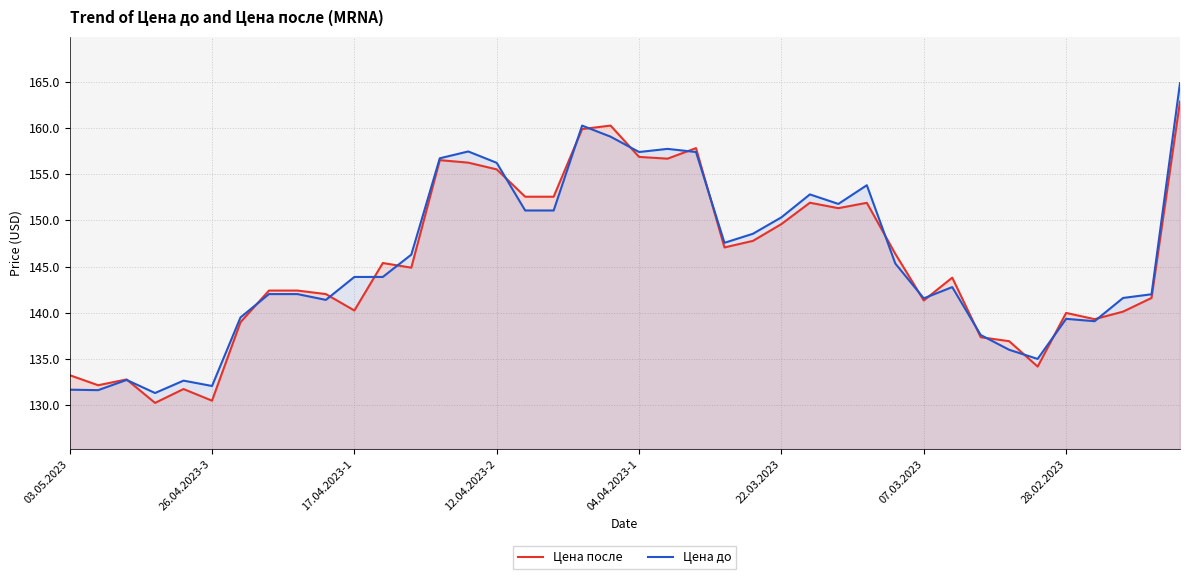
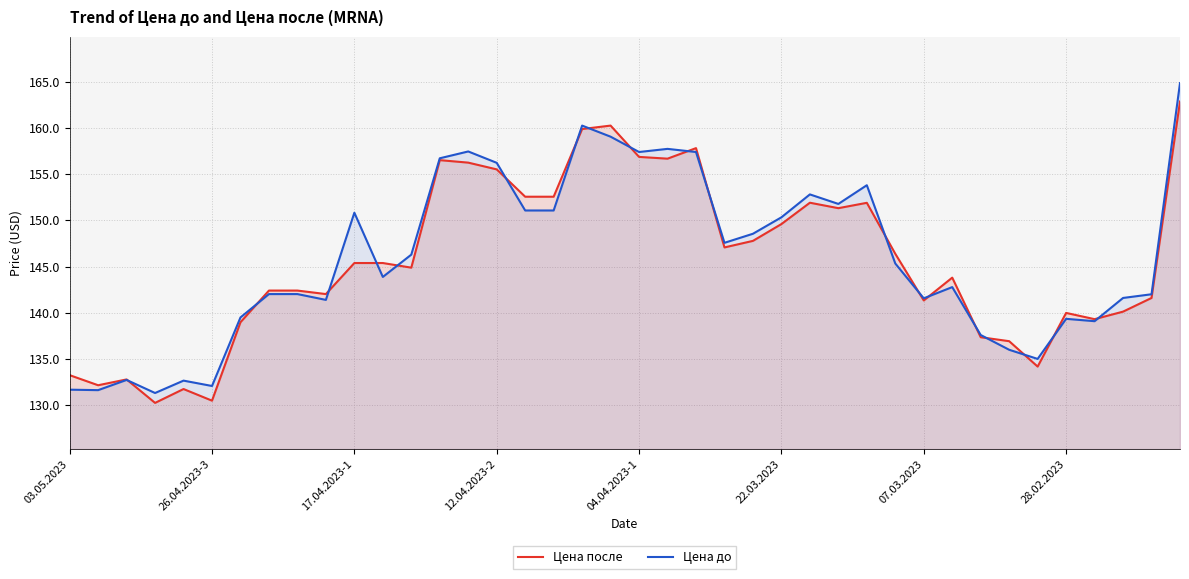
  {
    "Цена после": {
      "03.05.2023": 133,
      "26.04.2023-3": 130,
-     "17.04.2023-1": 140,
+     "17.04.2023-1": 145,
      "12.04.2023-2": 156,
      "04.04.2023-1": 157,
      "22.03.2023": 150,
      "28.02.2023": 140
    },
    "Цена до": {
      "03.05.2023": 132,
      "26.04.2023-3": 132,
-     "17.04.2023-1": 144,
+     "17.04.2023-1": 151,
      "12.04.2023-2": 156,
      "04.04.2023-1": 157,
      "22.03.2023": 150,
      "28.02.2023": 139
    }
  }
